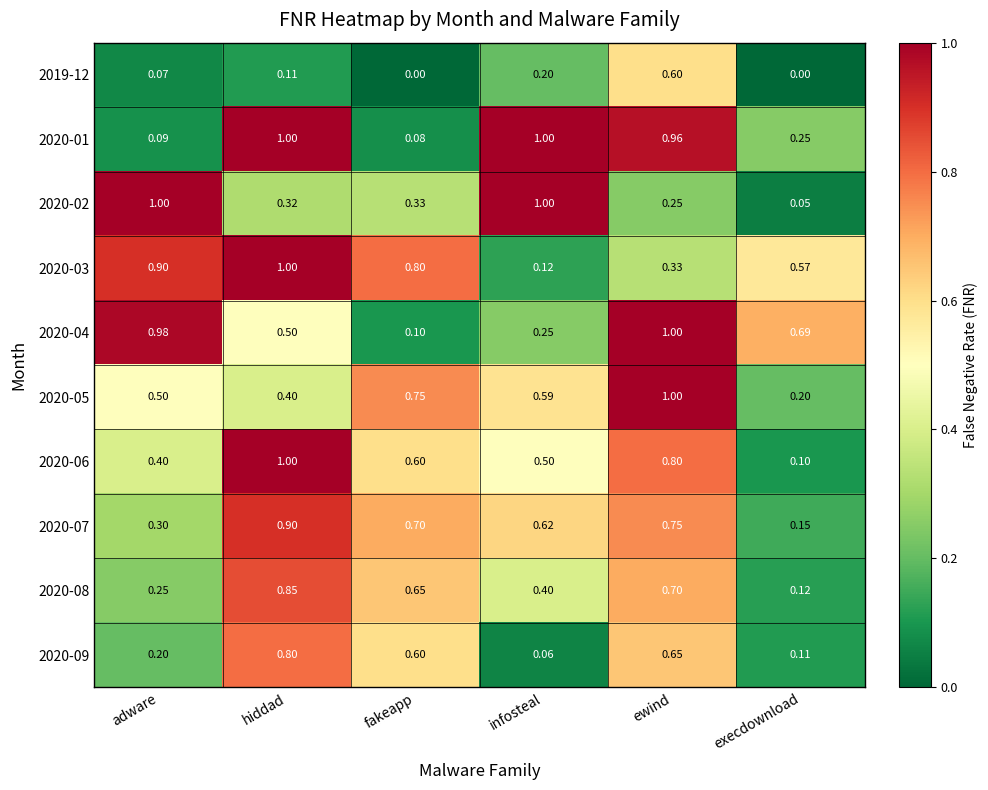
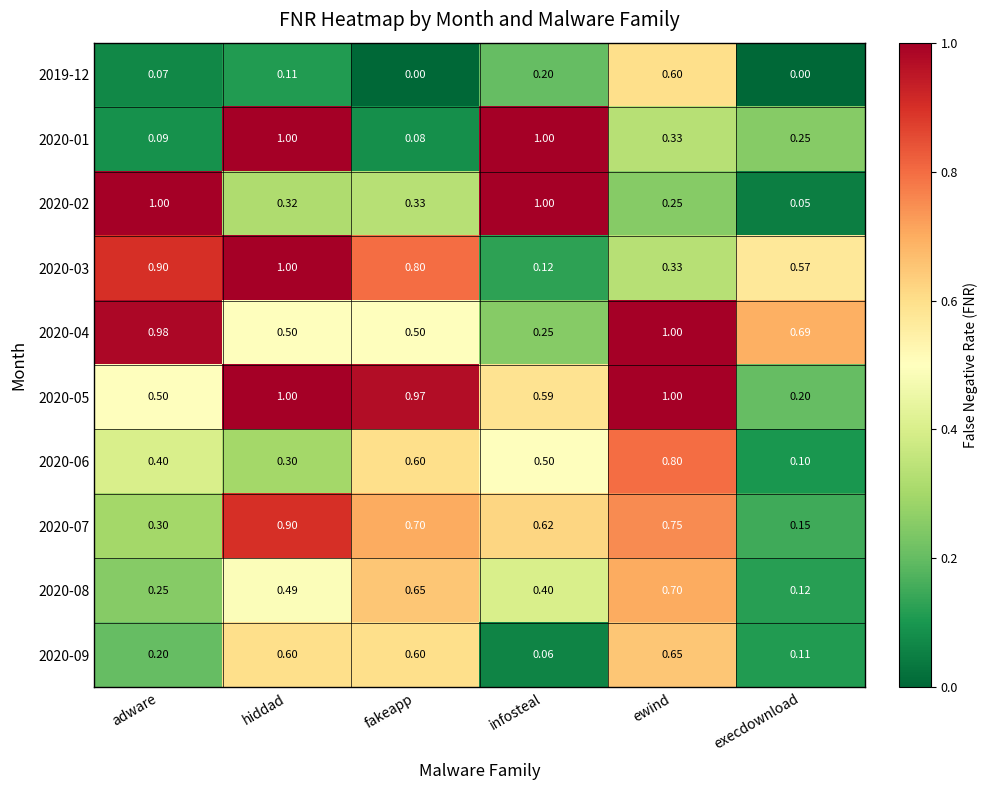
  {
    "2019-12": {
      "adware": 0.07,
      "hiddad": 0.11,
      "fakeapp": 0.00,
      "infosteal": 0.20,
      "ewind": 0.60,
      "execdownload": 0.00
    },
    "2020-01": {
      "adware": 0.09,
      "hiddad": 1.00,
      "fakeapp": 0.08,
      "infosteal": 1.00,
-     "ewind": 0.96,
+     "ewind": 0.33,
      "execdownload": 0.25
    },
    "2020-02": {
      "adware": 1.00,
      "hiddad": 0.32,
      "fakeapp": 0.33,
      "infosteal": 1.00,
      "ewind": 0.25,
      "execdownload": 0.05
    },
    "2020-03": {
      "adware": 0.90,
      "hiddad": 1.00,
      "fakeapp": 0.80,
      "infosteal": 0.12,
      "ewind": 0.33,
      "execdownload": 0.57
    },
    "2020-04": {
      "adware": 0.98,
      "hiddad": 0.50,
-     "fakeapp": 0.10,
+     "fakeapp": 0.50,
      "infosteal": 0.25,
      "ewind": 1.00,
      "execdownload": 0.69
    },
    "2020-05": {
      "adware": 0.50,
-     "hiddad": 0.40,
-     "fakeapp": 0.75,
+     "hiddad": 1.00,
+     "fakeapp": 0.97,
      "infosteal": 0.59,
      "ewind": 1.00,
      "execdownload": 0.20
    },
    "2020-06": {
      "adware": 0.40,
-     "hiddad": 1.00,
+     "hiddad": 0.30,
      "fakeapp": 0.60,
      "infosteal": 0.50,
      "ewind": 0.80,
      "execdownload": 0.10
    },
    "2020-07": {
      "adware": 0.30,
      "hiddad": 0.90,
      "fakeapp": 0.70,
      "infosteal": 0.62,
      "ewind": 0.75,
      "execdownload": 0.15
    },
    "2020-08": {
      "adware": 0.25,
-     "hiddad": 0.85,
+     "hiddad": 0.49,
      "fakeapp": 0.65,
      "infosteal": 0.40,
      "ewind": 0.70,
      "execdownload": 0.12
    },
    "2020-09": {
      "adware": 0.20,
-     "hiddad": 0.80,
+     "hiddad": 0.60,
      "fakeapp": 0.60,
      "infosteal": 0.06,
      "ewind": 0.65,
      "execdownload": 0.11
    }
  }
